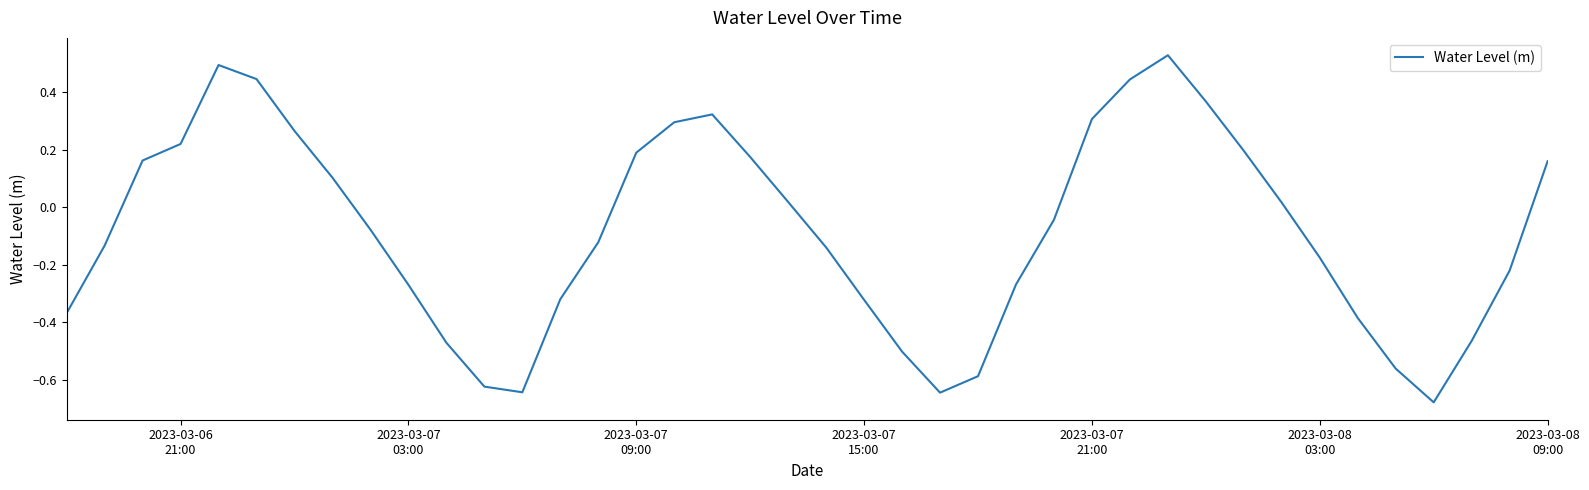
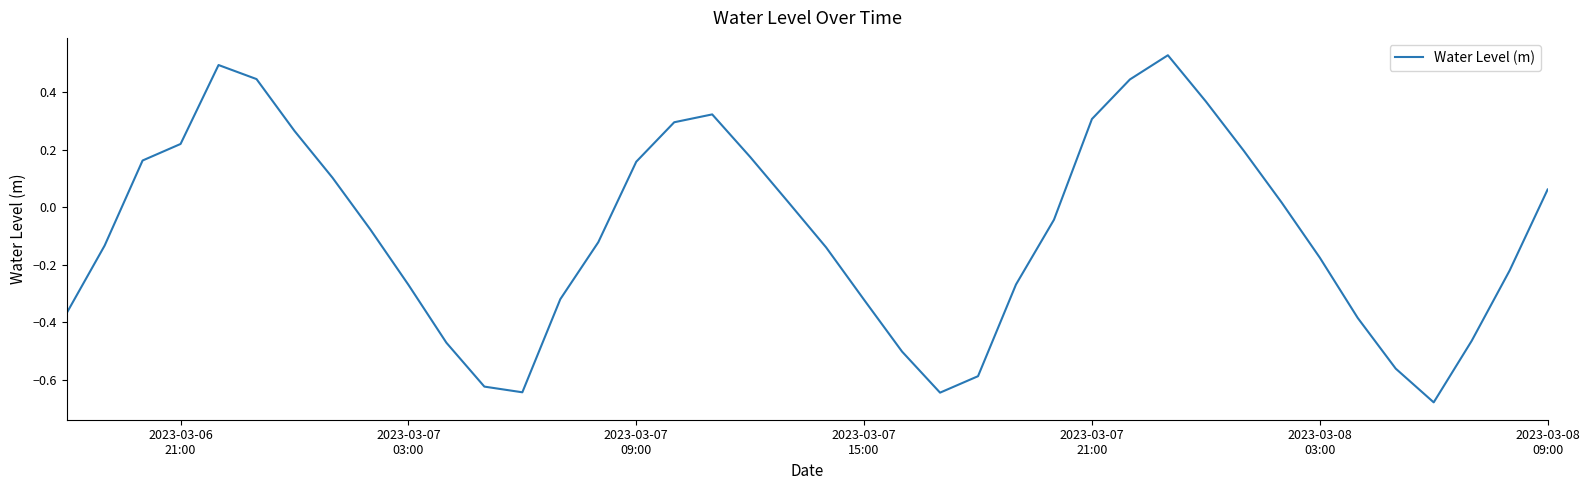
  {
    "2023-03-06 21:00": 0.22,
    "2023-03-07 03:00": -0.27,
-   "2023-03-07 09:00": 0.19,
+   "2023-03-07 09:00": 0.16,
    "2023-03-07 15:00": -0.32,
    "2023-03-07 21:00": 0.31,
    "2023-03-08 03:00": -0.18,
-   "2023-03-08 09:00": 0.16
+   "2023-03-08 09:00": 0.06
  }
